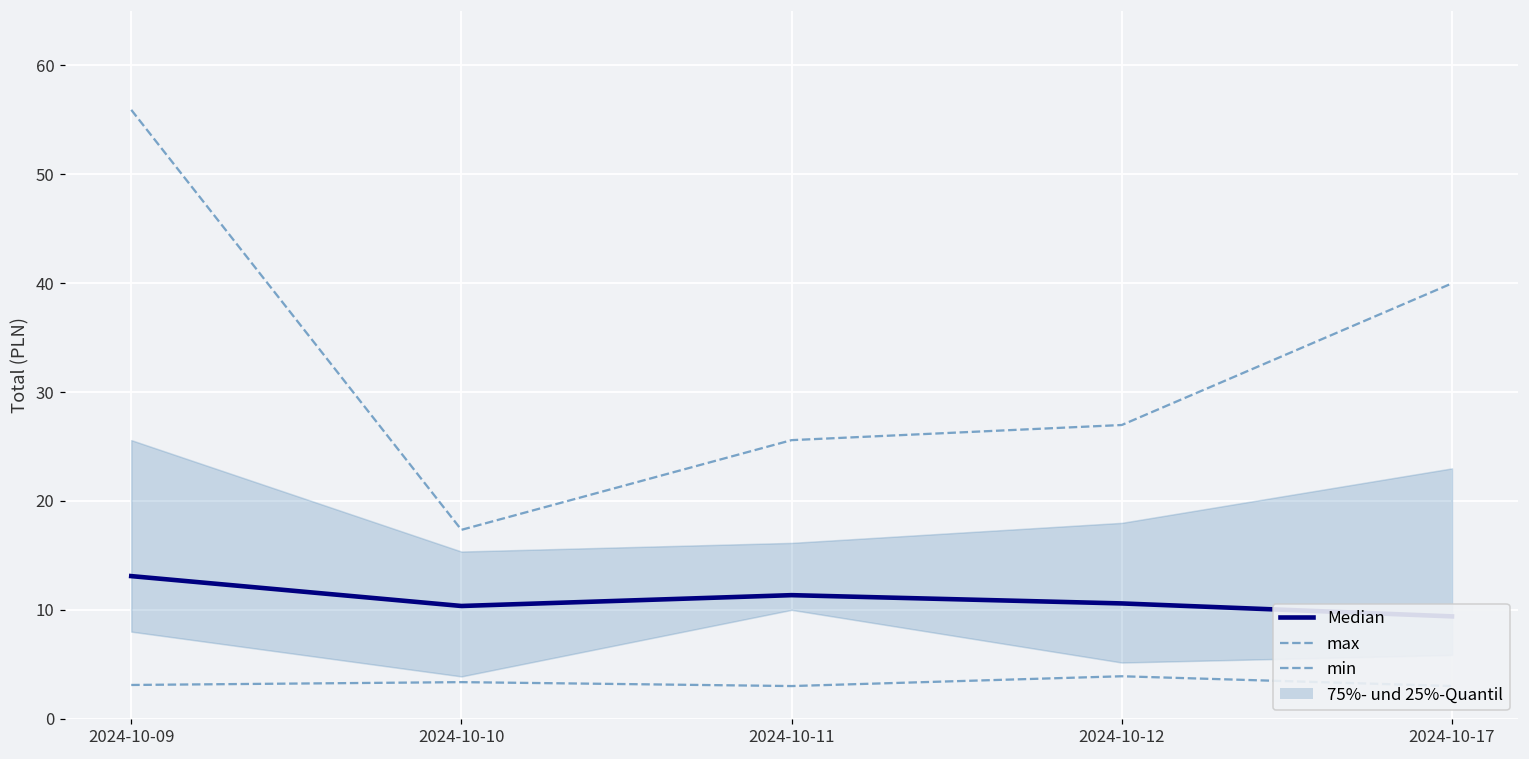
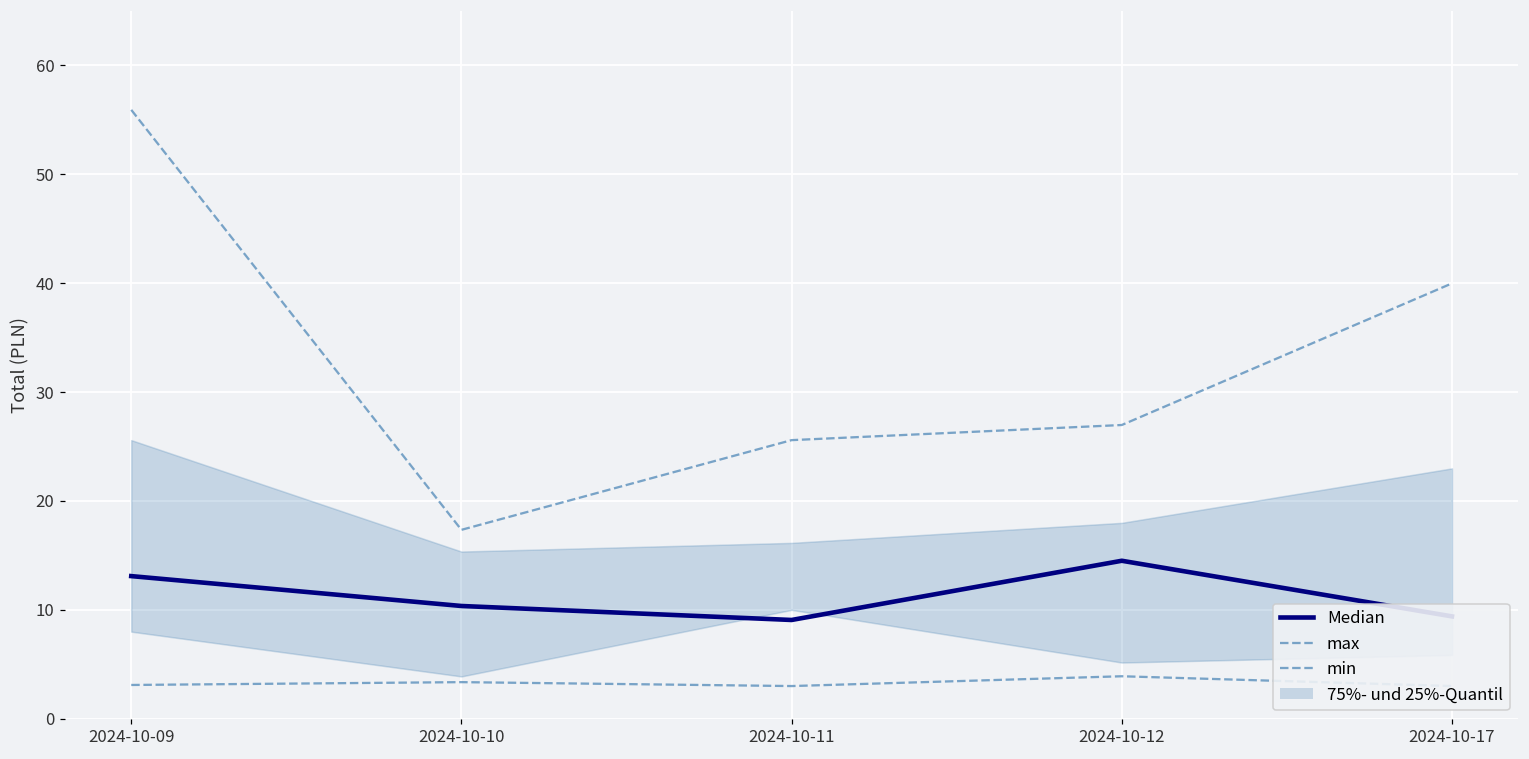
  {
    "Median": {
      "2024-10-09": 13,
      "2024-10-10": 10,
-     "2024-10-11": 11,
-     "2024-10-12": 11
+     "2024-10-11": 9,
+     "2024-10-12": 15
    }
  }
